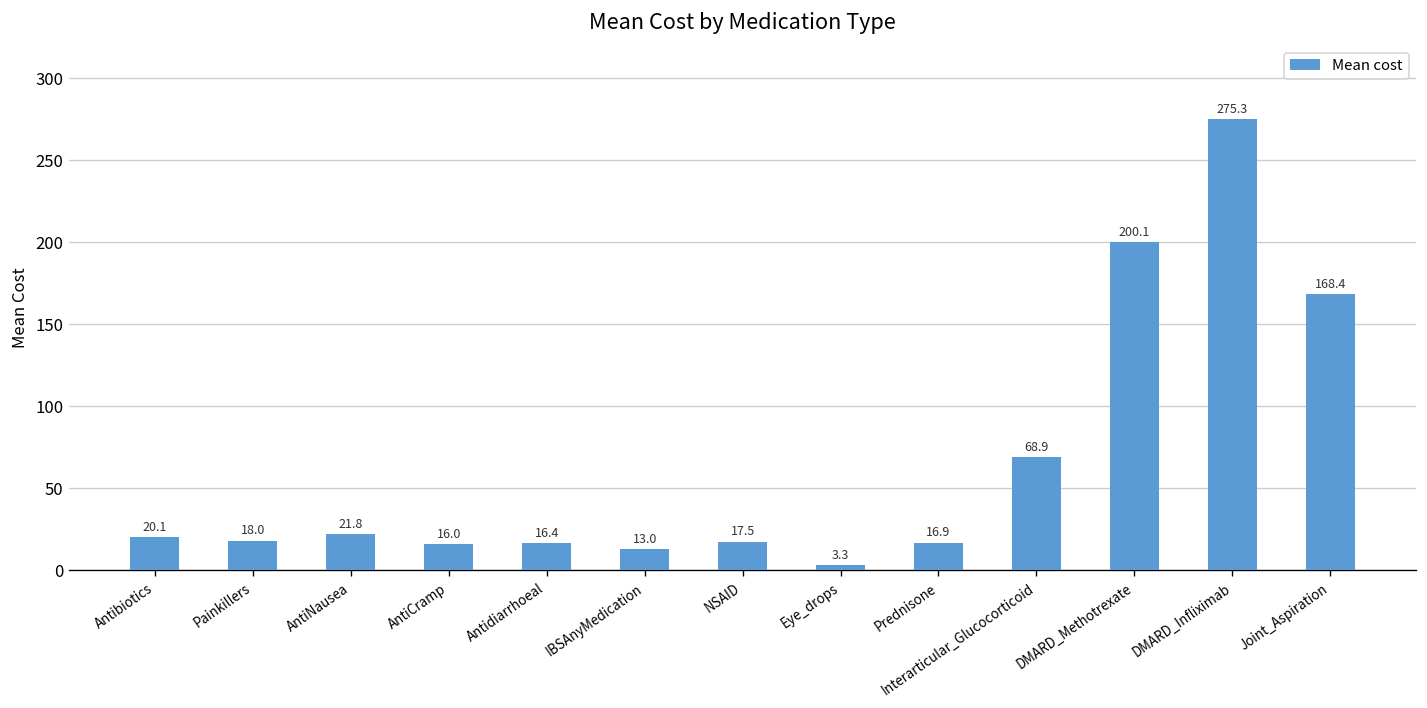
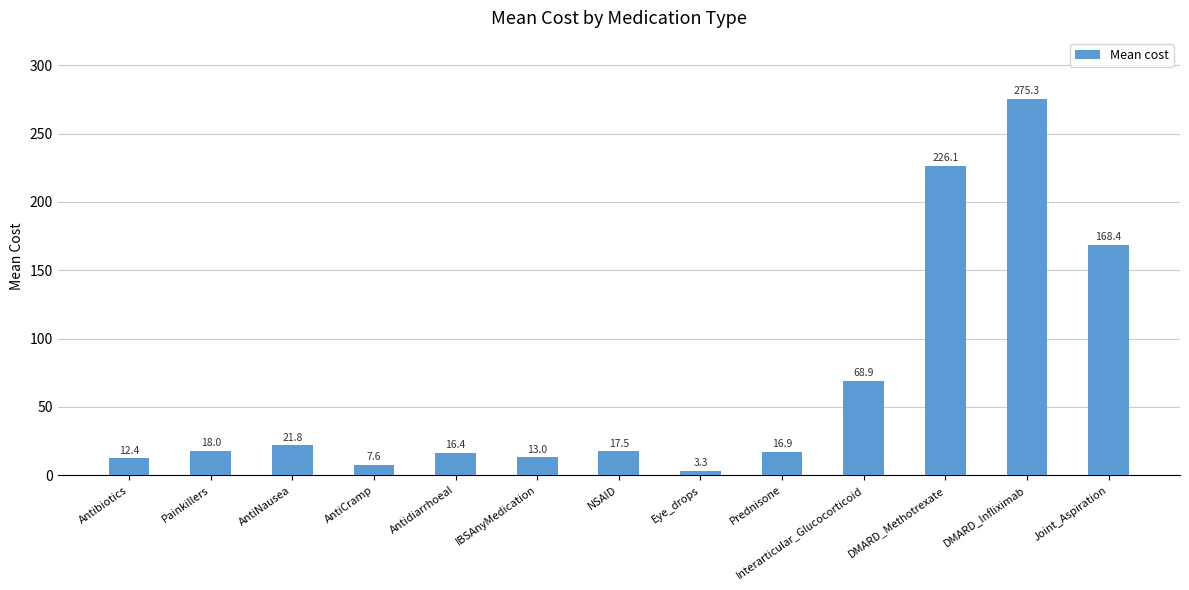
  {
-   "Antibiotics": 20.1,
+   "Antibiotics": 12.4,
    "Painkillers": 18.0,
    "AntiNausea": 21.8,
-   "AntiCramp": 16.0,
+   "AntiCramp": 7.6,
    "Antidiarrhoeal": 16.4,
    "IBSAnyMedication": 13.0,
    "NSAID": 17.5,
    "Eye_drops": 3.3,
    "Prednisone": 16.9,
    "Interarticular_Glucocorticoid": 68.9,
-   "DMARD_Methotrexate": 200.1,
+   "DMARD_Methotrexate": 226.1,
    "DMARD_Infliximab": 275.3,
    "Joint_Aspiration": 168.4
  }
